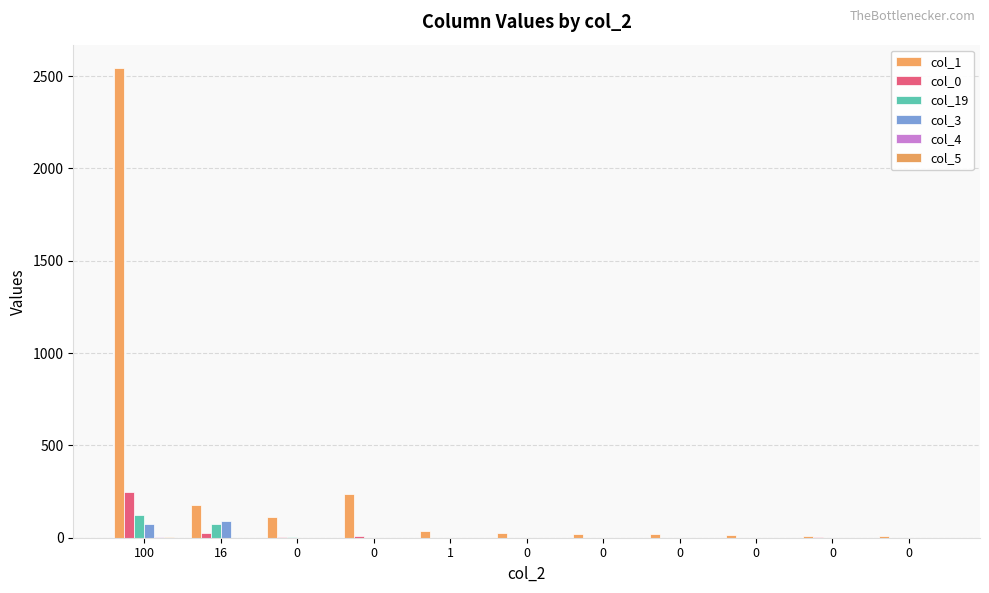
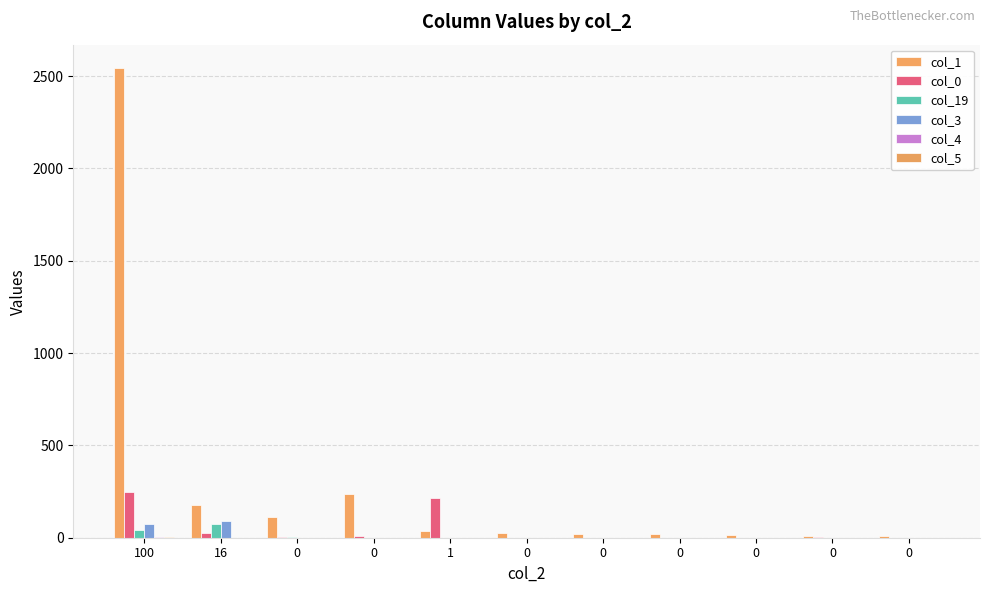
  {
    "col_0": {
      "100": 250,
      "16": 20,
-     "1": 0
+     "1": 220
    },
    "col_19": {
-     "100": 130,
+     "100": 40,
      "16": 80,
      "1": 0
    },
    "col_3": {
      "100": 70,
      "16": 90,
      "1": 0
    },
    "col_4": {
      "16": 0,
      "1": 0
    }
  }
